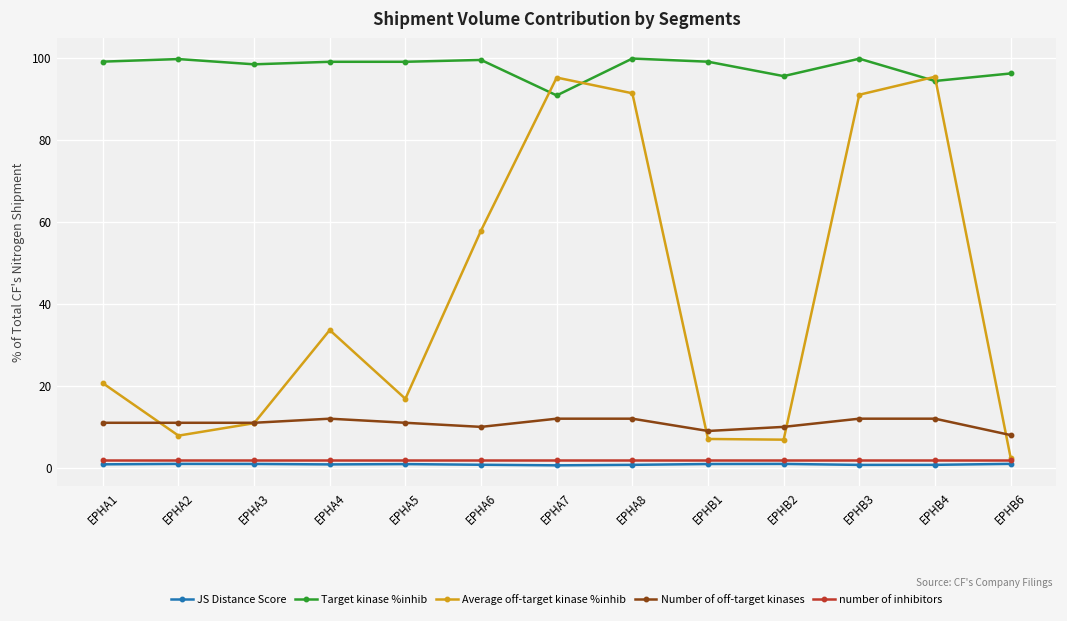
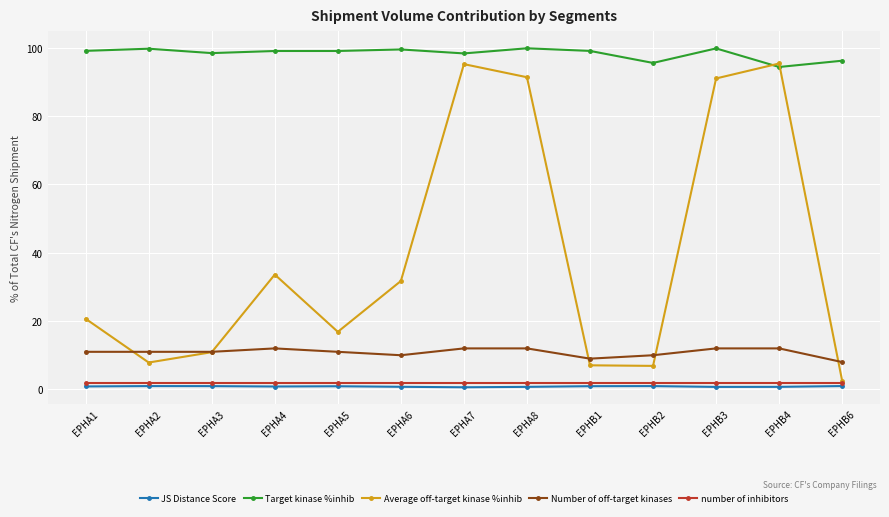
  {
    "JS Distance Score": {
      "EPHA1": 1,
      "EPHA2": 1,
      "EPHA3": 1,
      "EPHA4": 1,
      "EPHA5": 1,
      "EPHA6": 1,
      "EPHA7": 1,
      "EPHA8": 1,
      "EPHB1": 1,
      "EPHB2": 1,
      "EPHB3": 1,
      "EPHB4": 1,
      "EPHB6": 1
    },
    "Target kinase %inhib": {
      "EPHA1": 99,
      "EPHA2": 100,
      "EPHA3": 98,
      "EPHA4": 99,
      "EPHA5": 99,
      "EPHA6": 100,
-     "EPHA7": 91,
+     "EPHA7": 98,
      "EPHA8": 100,
      "EPHB1": 99,
      "EPHB2": 96,
      "EPHB3": 100,
      "EPHB4": 94,
      "EPHB6": 96
    },
    "Average off-target kinase %inhib": {
      "EPHA1": 21,
      "EPHA2": 8,
      "EPHA4": 34,
      "EPHA5": 17,
-     "EPHA6": 58,
+     "EPHA6": 32,
      "EPHA7": 95,
      "EPHA8": 91,
      "EPHB1": 7,
      "EPHB2": 7,
      "EPHB3": 91,
      "EPHB4": 95
    }
  }
